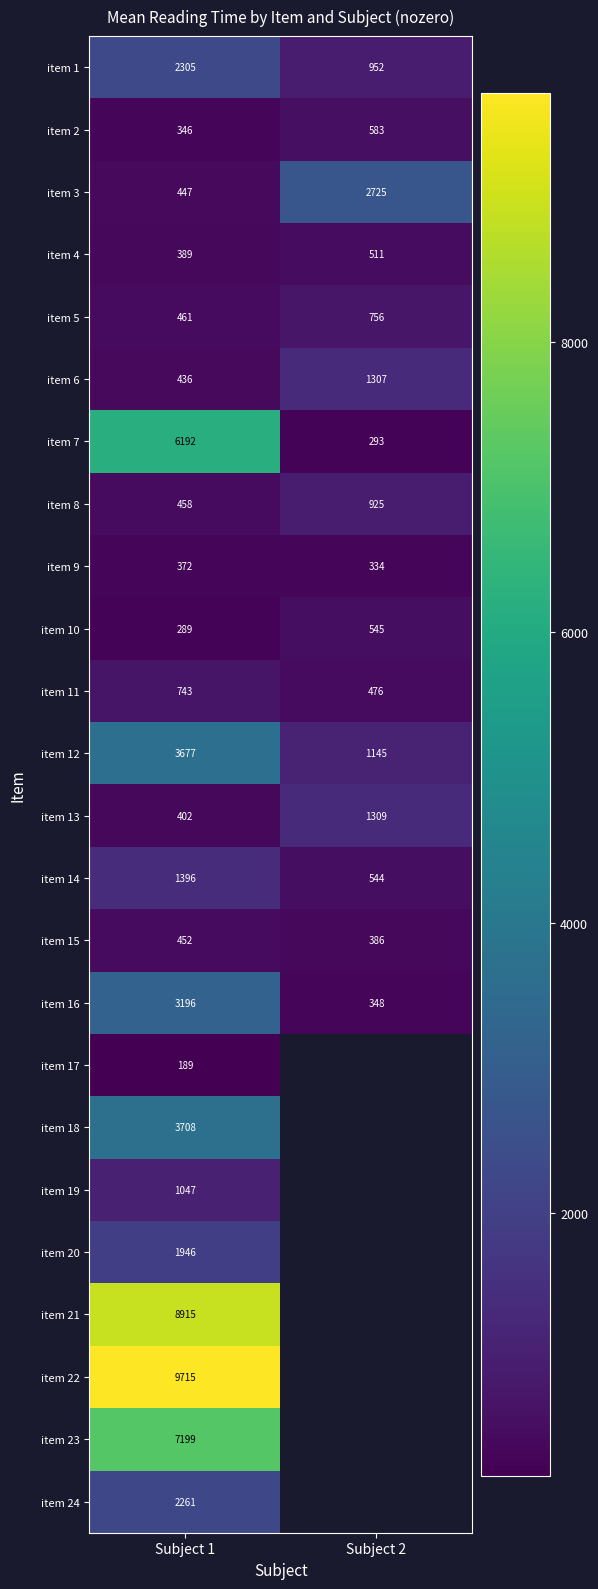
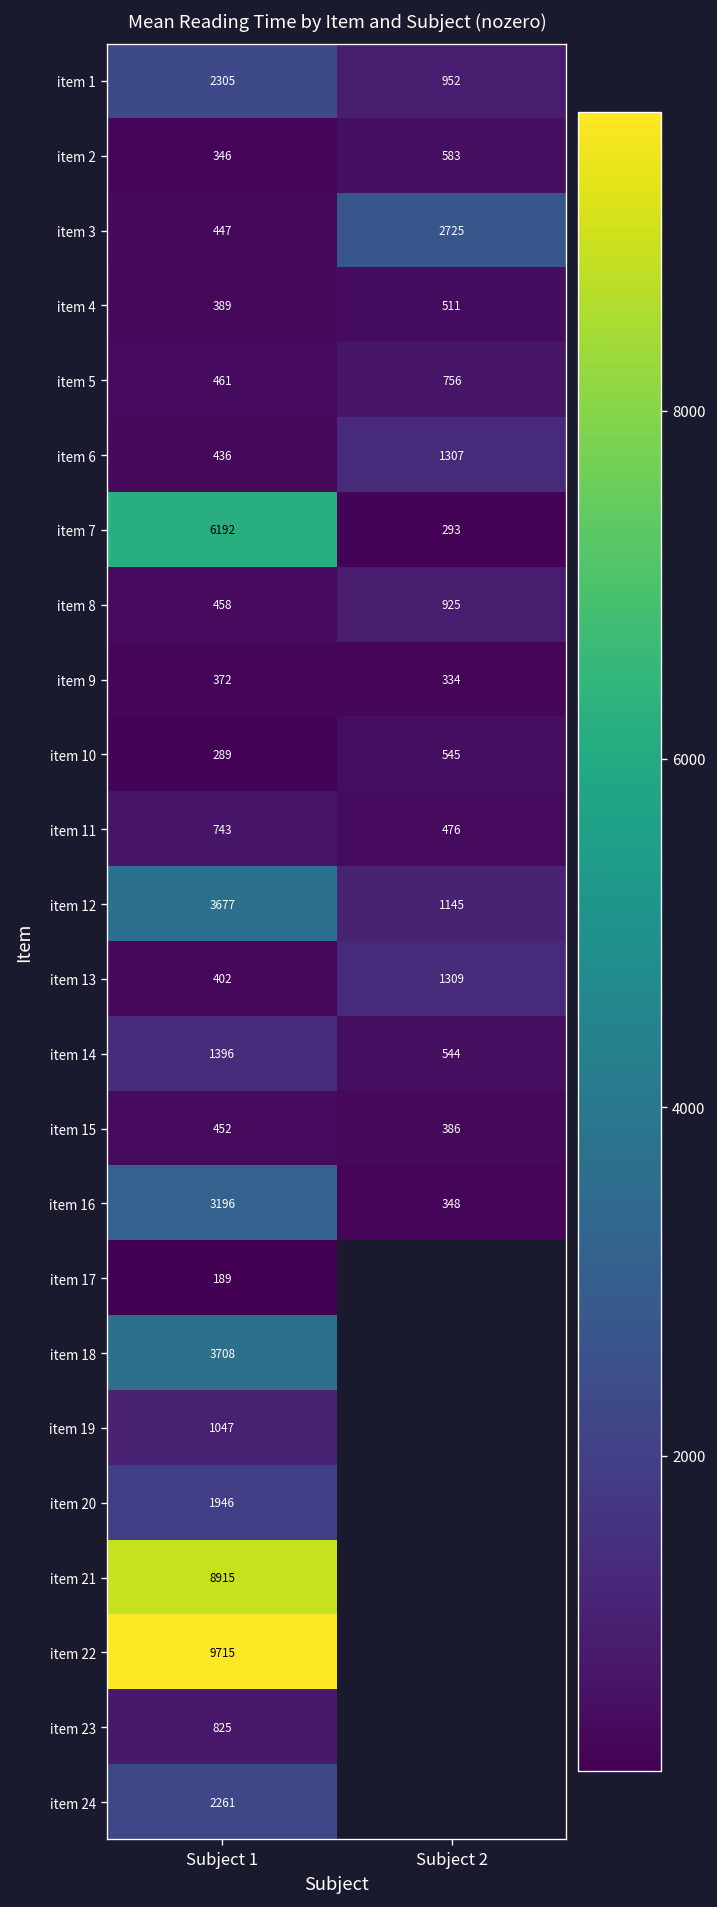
  {
    "item 1": {
      "Subject 1": 2305,
      "Subject 2": 952
    },
    "item 2": {
      "Subject 1": 346,
      "Subject 2": 583
    },
    "item 3": {
      "Subject 1": 447,
      "Subject 2": 2725
    },
    "item 4": {
      "Subject 1": 389,
      "Subject 2": 511
    },
    "item 5": {
      "Subject 1": 461,
      "Subject 2": 756
    },
    "item 6": {
      "Subject 1": 436,
      "Subject 2": 1307
    },
    "item 7": {
      "Subject 1": 6192,
      "Subject 2": 293
    },
    "item 8": {
      "Subject 1": 458,
      "Subject 2": 925
    },
    "item 9": {
      "Subject 1": 372,
      "Subject 2": 334
    },
    "item 10": {
      "Subject 1": 289,
      "Subject 2": 545
    },
    "item 11": {
      "Subject 1": 743,
      "Subject 2": 476
    },
    "item 12": {
      "Subject 1": 3677,
      "Subject 2": 1145
    },
    "item 13": {
      "Subject 1": 402,
      "Subject 2": 1309
    },
    "item 14": {
      "Subject 1": 1396,
      "Subject 2": 544
    },
    "item 15": {
      "Subject 1": 452,
      "Subject 2": 386
    },
    "item 16": {
      "Subject 1": 3196,
      "Subject 2": 348
    },
    "item 17": {
      "Subject 1": 189
    },
    "item 18": {
      "Subject 1": 3708
    },
    "item 19": {
      "Subject 1": 1047
    },
    "item 20": {
      "Subject 1": 1946
    },
    "item 21": {
      "Subject 1": 8915
    },
    "item 22": {
      "Subject 1": 9715
    },
    "item 23": {
-     "Subject 1": 7199
+     "Subject 1": 825
    },
    "item 24": {
      "Subject 1": 2261
    }
  }
